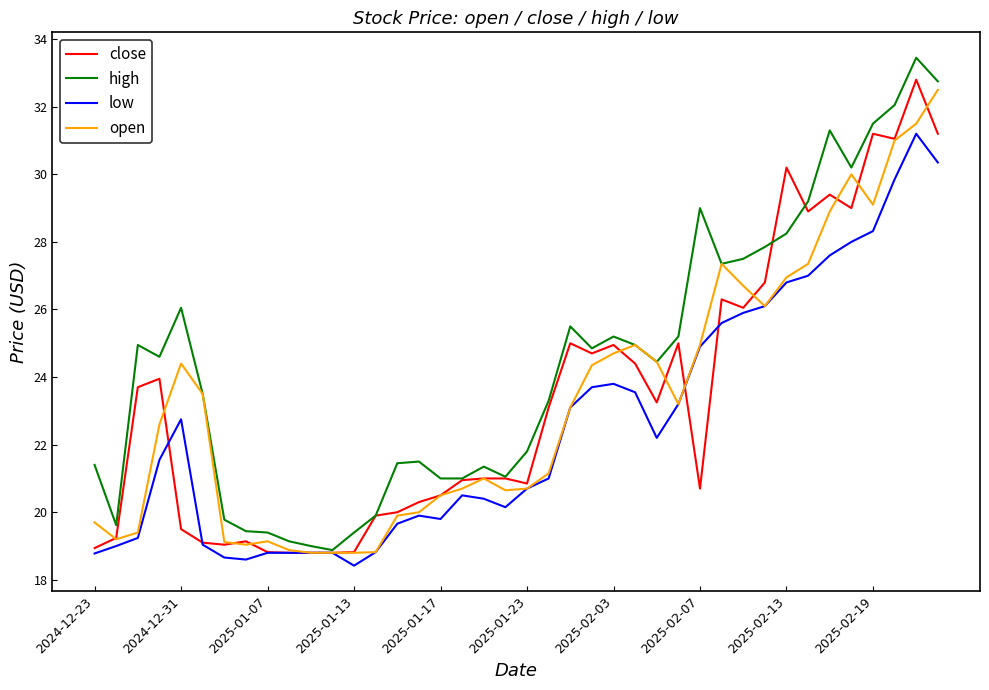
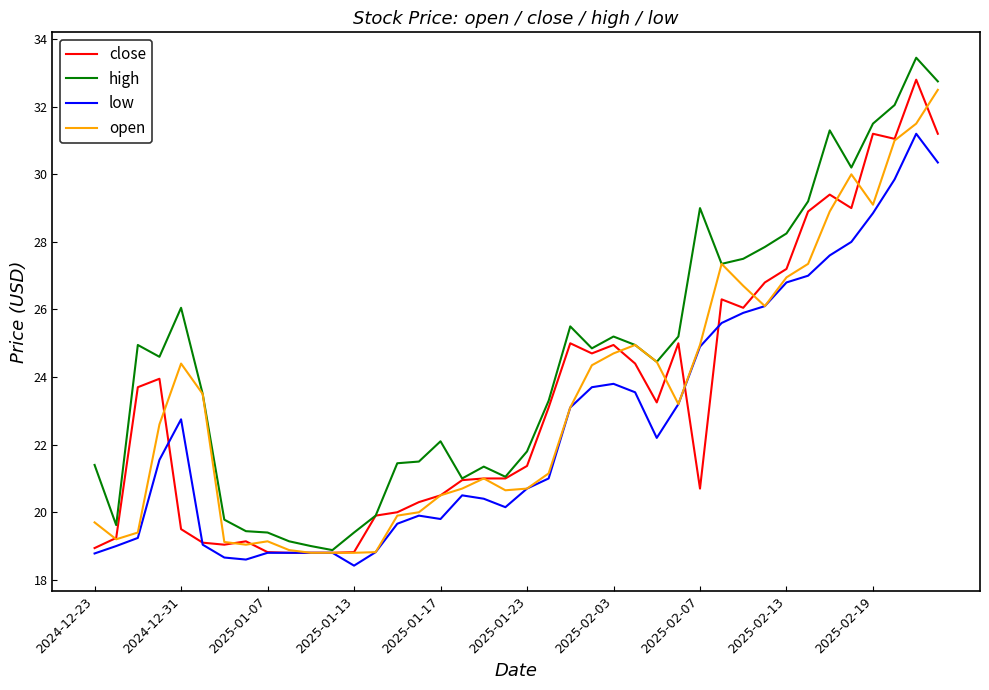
  {
    "close": {
      "2024-12-23": 18.9,
      "2024-12-31": 19.5,
-     "2025-01-23": 20.9,
+     "2025-01-23": 21.4,
      "2025-02-03": 25.0,
      "2025-02-07": 20.7,
-     "2025-02-13": 30.2,
+     "2025-02-13": 27.2,
      "2025-02-19": 31.2
    },
    "high": {
      "2024-12-23": 21.4,
      "2024-12-31": 26.1,
      "2025-01-07": 19.4,
      "2025-01-13": 19.4,
-     "2025-01-17": 21.0,
+     "2025-01-17": 22.1,
      "2025-01-23": 21.8,
      "2025-02-03": 25.2,
      "2025-02-07": 29.0,
      "2025-02-13": 28.3,
      "2025-02-19": 31.5
    },
    "low": {
      "2024-12-23": 18.8,
      "2024-12-31": 22.8,
      "2025-01-13": 18.4,
      "2025-01-17": 19.8,
      "2025-02-03": 23.8,
      "2025-02-13": 26.8,
-     "2025-02-19": 28.3
+     "2025-02-19": 28.9
    },
    "open": {
      "2024-12-23": 19.7,
      "2024-12-31": 24.4,
      "2025-01-07": 19.1,
      "2025-02-03": 24.7,
      "2025-02-13": 27.0,
      "2025-02-19": 29.1
    }
  }
